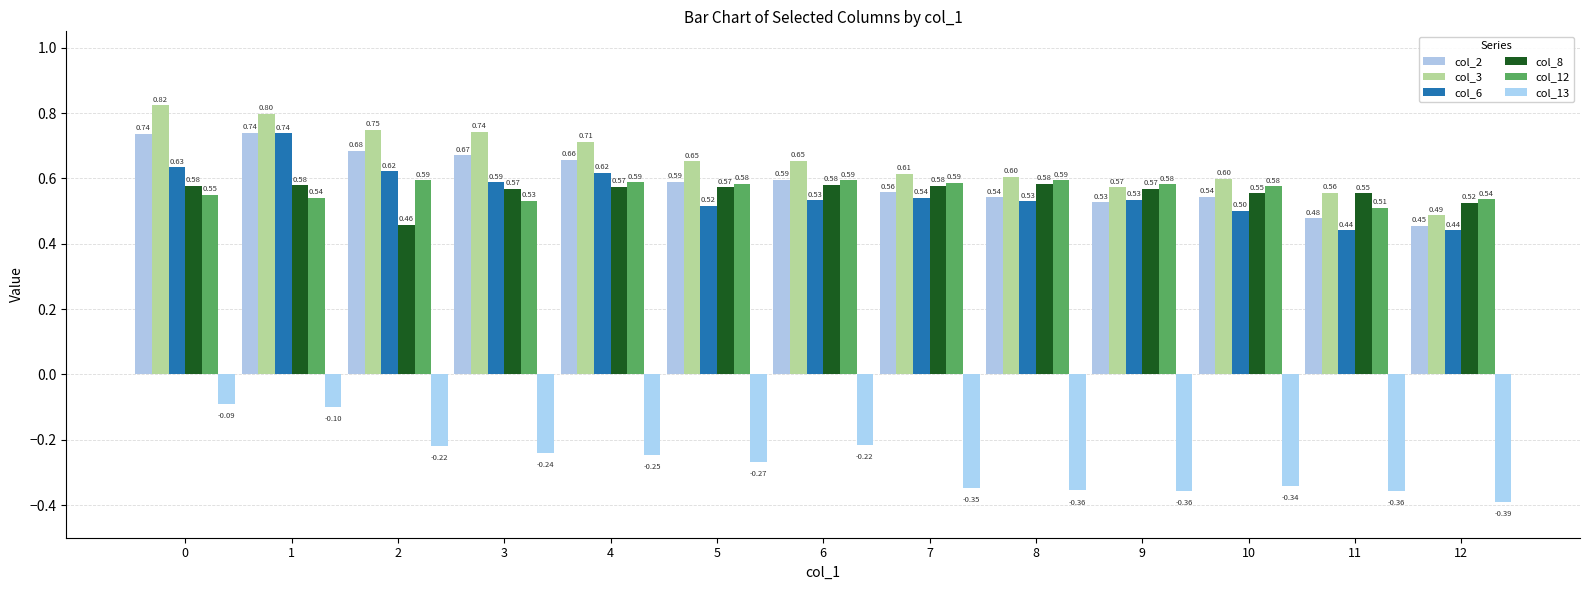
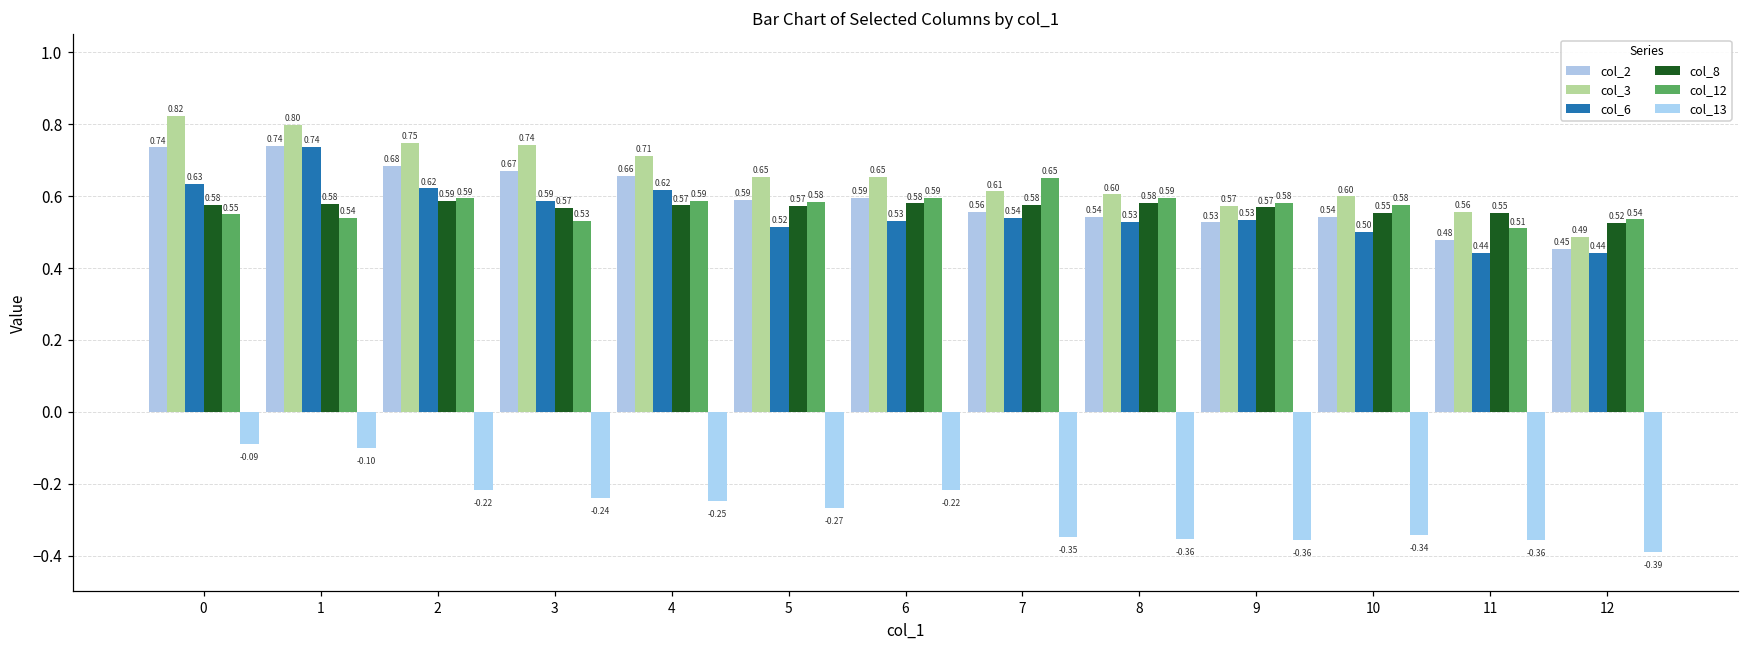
  {
    "col_3": {
      "0": 0.82,
      "1": 0.80,
      "2": 0.75,
      "3": 0.74,
      "4": 0.71,
      "5": 0.65,
      "6": 0.65,
      "7": 0.61,
      "8": 0.60,
      "9": 0.57,
      "10": 0.60,
      "11": 0.56,
      "12": 0.49
    },
    "col_6": {
      "0": 0.63,
      "1": 0.74,
      "2": 0.62,
      "3": 0.59,
      "4": 0.62,
      "5": 0.52,
      "6": 0.53,
      "7": 0.54,
      "8": 0.53,
      "9": 0.53,
      "10": 0.50,
      "11": 0.44,
      "12": 0.44
    },
    "col_8": {
      "0": 0.58,
      "1": 0.58,
-     "2": 0.46,
+     "2": 0.59,
      "3": 0.57,
      "4": 0.57,
      "5": 0.57,
      "6": 0.58,
      "7": 0.58,
      "8": 0.58,
      "9": 0.57,
      "10": 0.55,
      "11": 0.55,
      "12": 0.52
    },
    "col_12": {
      "0": 0.55,
      "1": 0.54,
      "2": 0.59,
      "3": 0.53,
      "4": 0.59,
      "5": 0.58,
      "6": 0.59,
-     "7": 0.59,
+     "7": 0.65,
      "8": 0.59,
      "9": 0.58,
      "10": 0.58,
      "11": 0.51,
      "12": 0.54
    }
  }
